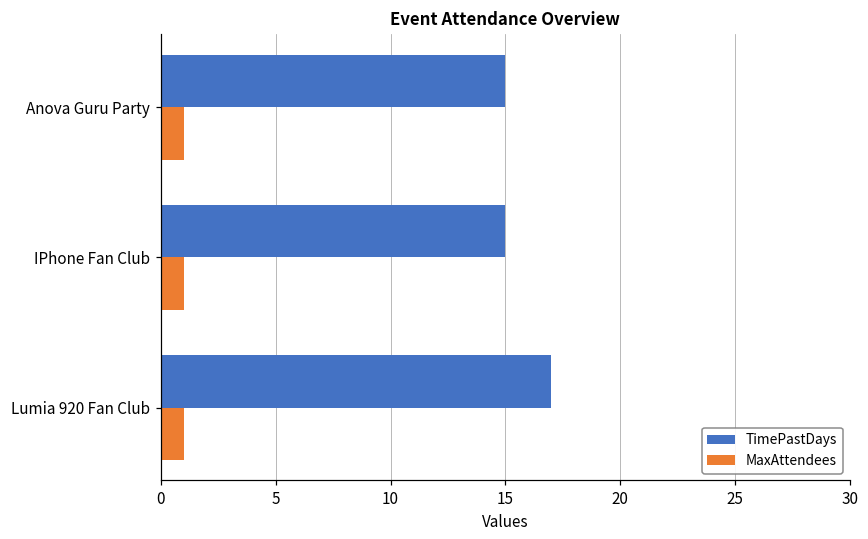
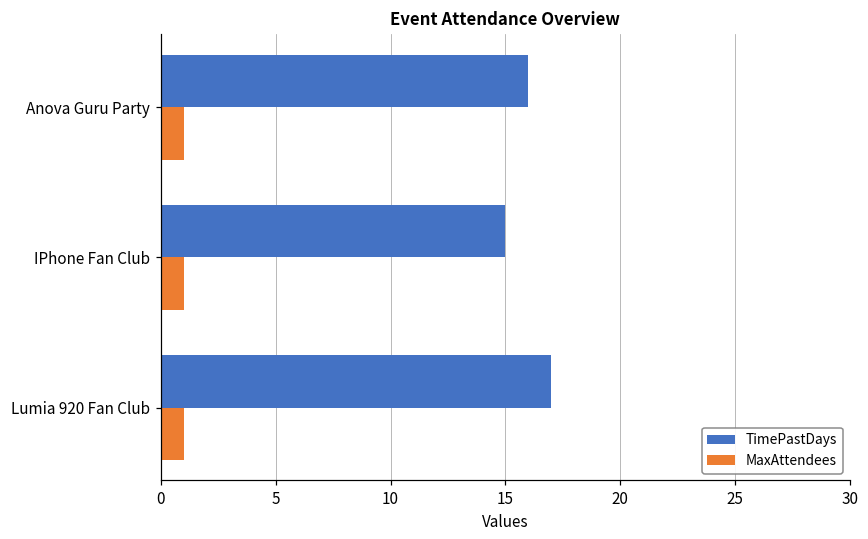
  {
    "TimePastDays": {
-     "Anova Guru Party": 15,
+     "Anova Guru Party": 16,
      "IPhone Fan Club": 15,
      "Lumia 920 Fan Club": 17
    },
    "MaxAttendees": {
      "Anova Guru Party": 1,
      "IPhone Fan Club": 1,
      "Lumia 920 Fan Club": 1
    }
  }
